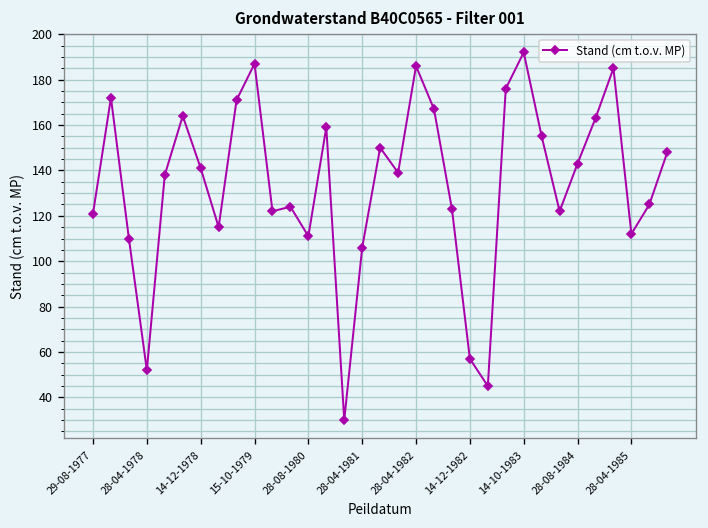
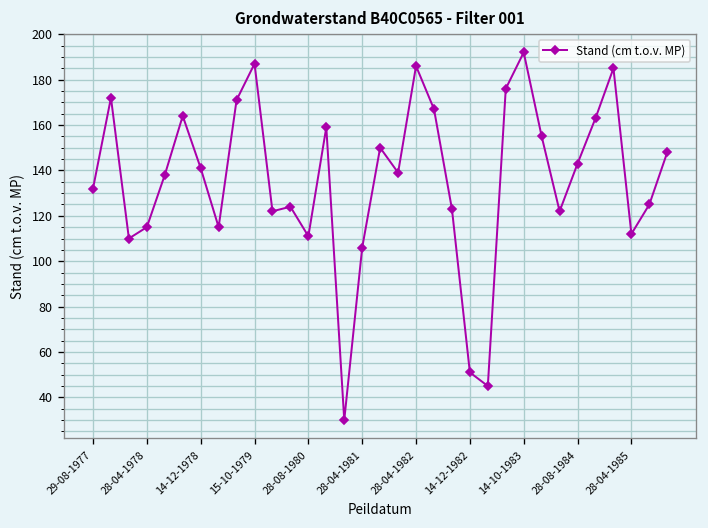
  {
-   "29-08-1977": 121,
-   "28-04-1978": 52,
+   "29-08-1977": 132,
+   "28-04-1978": 115,
    "14-12-1978": 141,
    "15-10-1979": 187,
    "28-08-1980": 111,
    "28-04-1981": 106,
    "28-04-1982": 186,
-   "14-12-1982": 57,
+   "14-12-1982": 51,
    "14-10-1983": 192,
    "28-08-1984": 143,
    "28-04-1985": 112
  }
